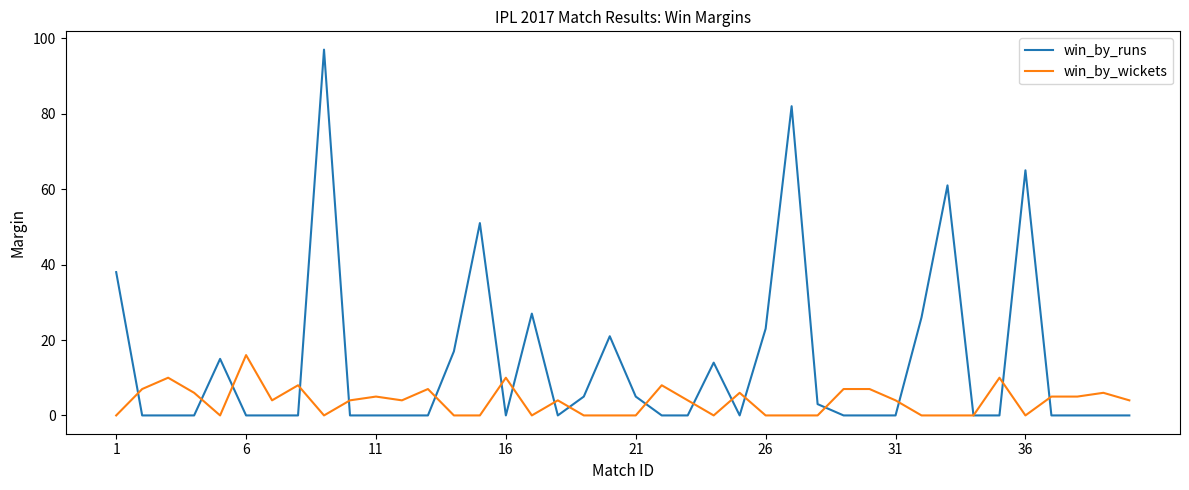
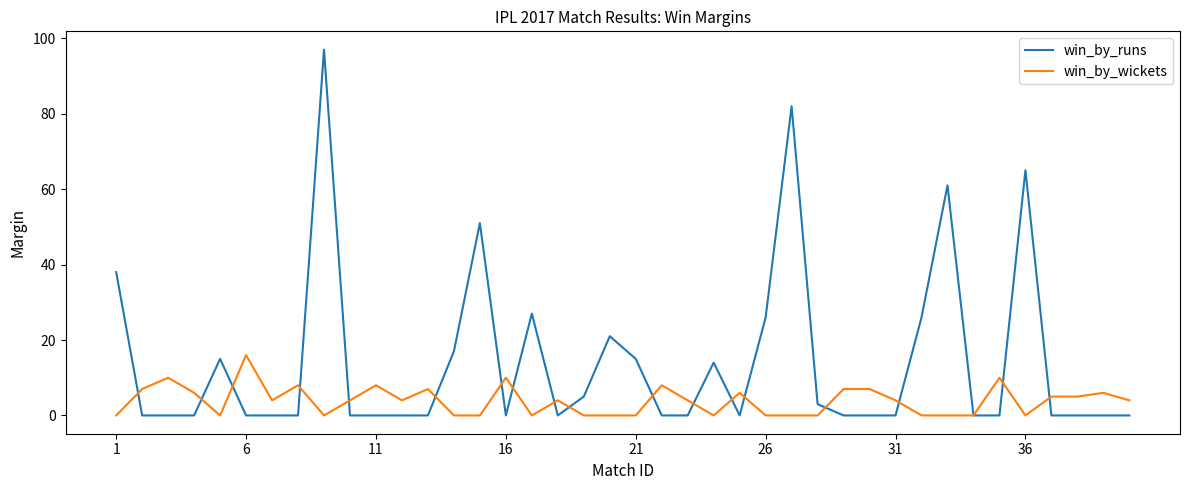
  {
    "win_by_runs": {
      "1": 38,
      "6": 0,
      "11": 0,
      "16": 0,
-     "21": 5,
-     "26": 23,
+     "21": 15,
+     "26": 26,
      "31": 0,
      "36": 65
    },
    "win_by_wickets": {
      "1": 0,
      "6": 16,
-     "11": 5,
+     "11": 8,
      "16": 10,
      "21": 0,
      "26": 0,
      "31": 4,
      "36": 0
    }
  }
